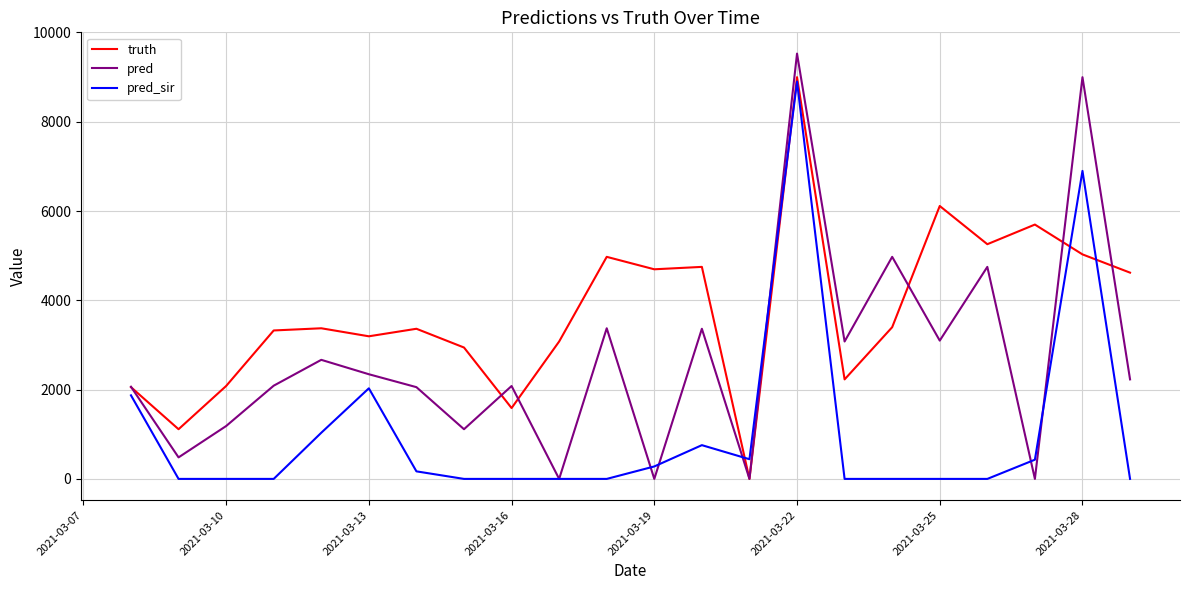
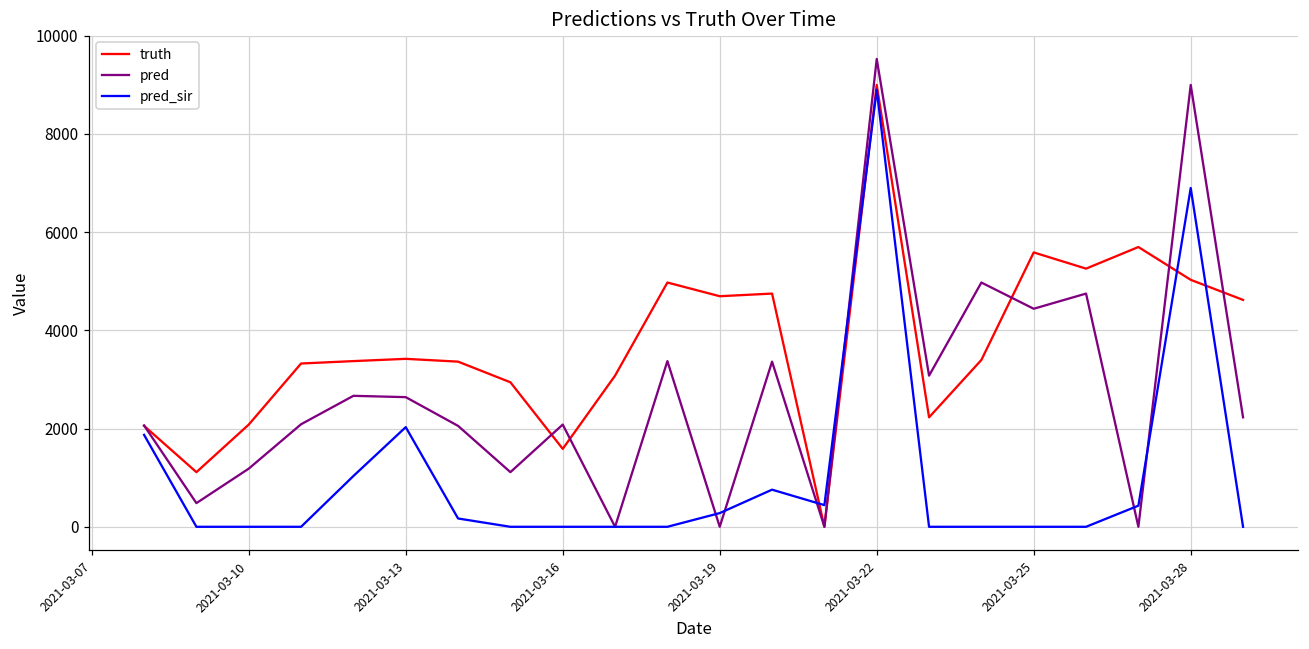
  {
    "truth": {
      "2021-03-10": 2100,
-     "2021-03-13": 3200,
+     "2021-03-13": 3400,
      "2021-03-16": 1600,
      "2021-03-19": 4700,
      "2021-03-22": 9000,
-     "2021-03-25": 6100,
+     "2021-03-25": 5600,
      "2021-03-28": 5000
    },
    "pred": {
      "2021-03-10": 1200,
-     "2021-03-13": 2300,
+     "2021-03-13": 2600,
      "2021-03-16": 2100,
      "2021-03-19": 0,
      "2021-03-22": 9500,
-     "2021-03-25": 3100,
+     "2021-03-25": 4400,
      "2021-03-28": 9000
    },
    "pred_sir": {
      "2021-03-10": 0,
      "2021-03-13": 2000,
      "2021-03-16": 0,
      "2021-03-19": 300,
      "2021-03-22": 8900,
      "2021-03-25": 0,
      "2021-03-28": 6900
    }
  }
